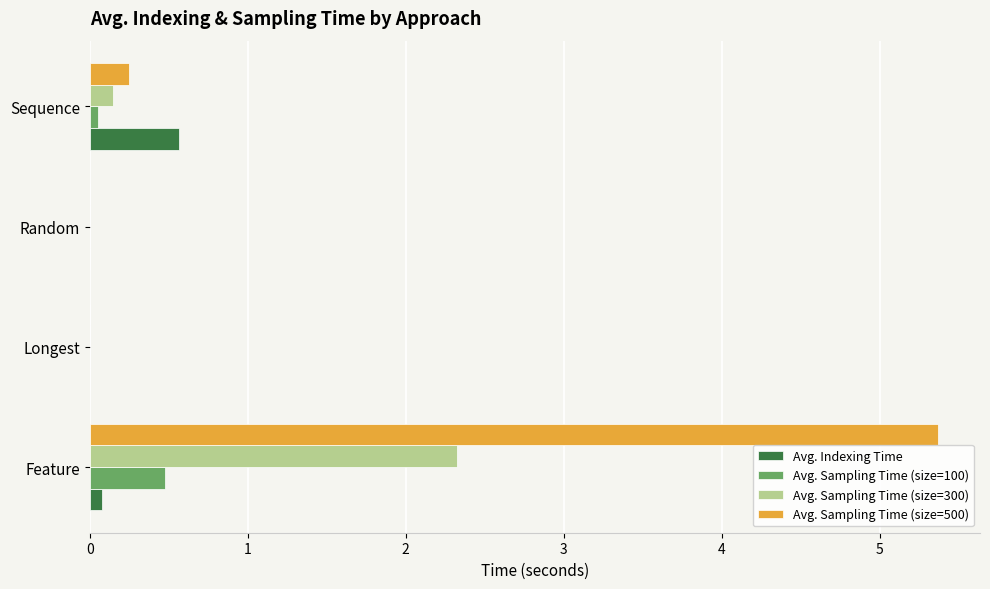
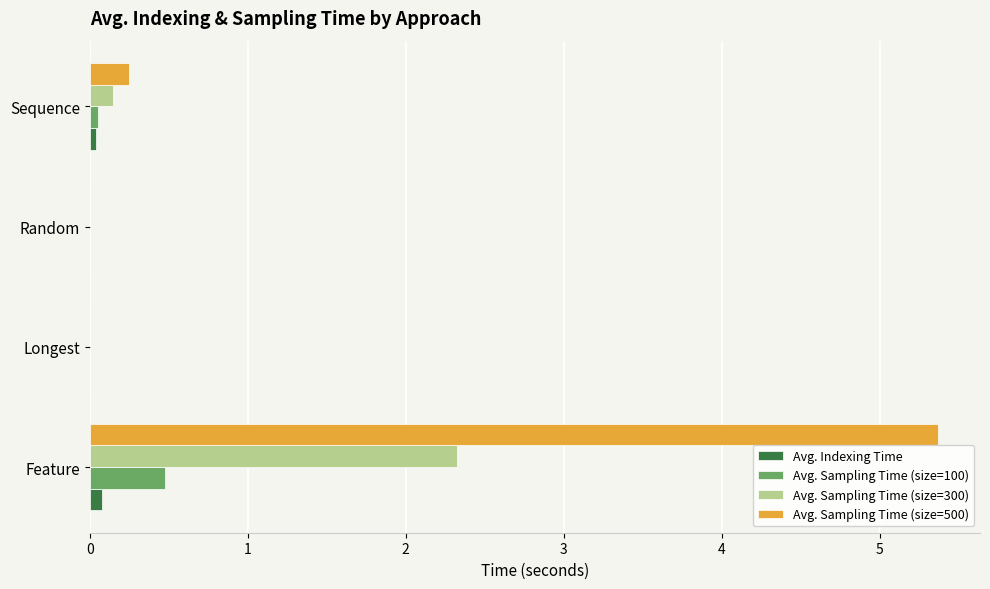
  {
    "Avg. Indexing Time": {
-     "Sequence": 0.56,
+     "Sequence": 0.04,
      "Random": 0.00,
      "Longest": 0.00,
      "Feature": 0.08
    },
    "Avg. Sampling Time (size=100)": {
      "Sequence": 0.05,
      "Feature": 0.48
    },
    "Avg. Sampling Time (size=300)": {
      "Sequence": 0.15,
      "Feature": 2.33
    },
    "Avg. Sampling Time (size=500)": {
      "Sequence": 0.25,
      "Feature": 5.37
    }
  }
